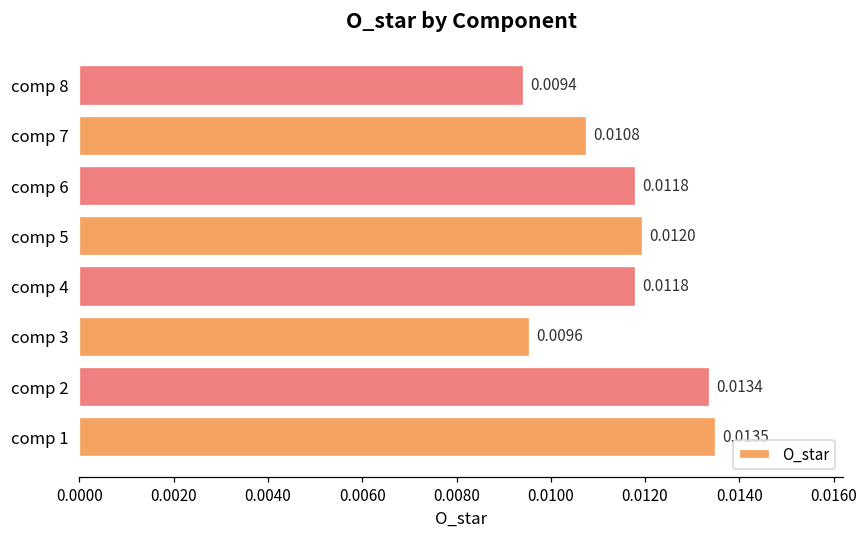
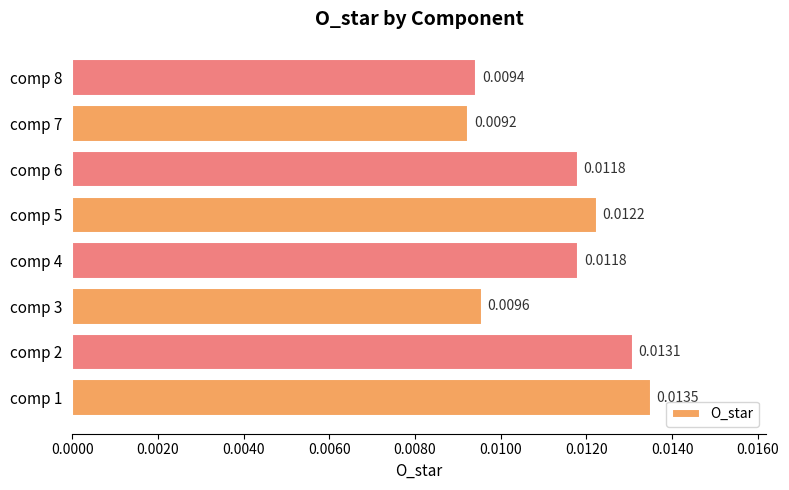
  {
    "comp 8": 0.0094,
-   "comp 7": 0.0108,
+   "comp 7": 0.0092,
    "comp 6": 0.0118,
-   "comp 5": 0.0120,
+   "comp 5": 0.0122,
    "comp 4": 0.0118,
    "comp 3": 0.0096,
-   "comp 2": 0.0134
+   "comp 2": 0.0131
  }
